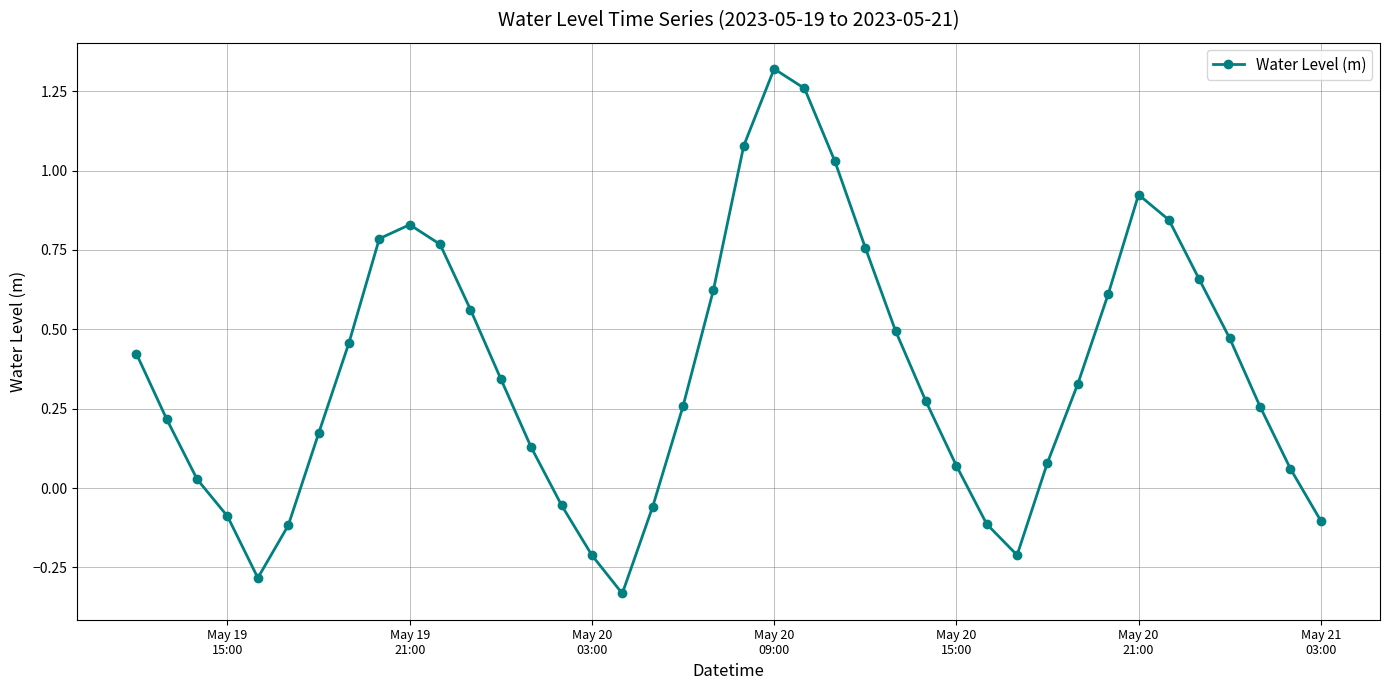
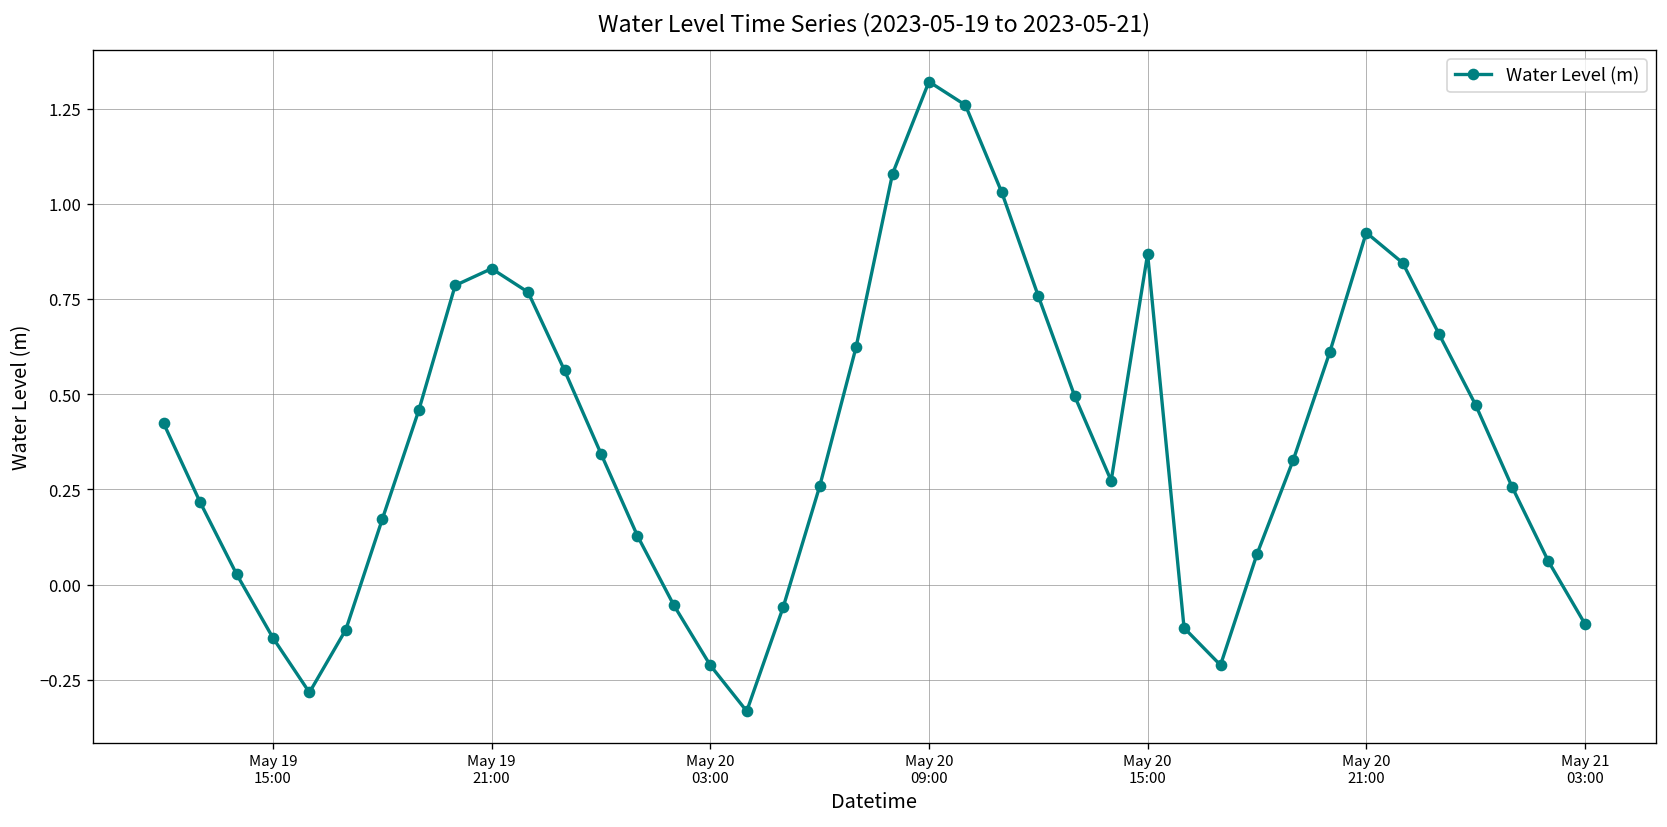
  {
-   "May 19 15:00": -0.09,
+   "May 19 15:00": -0.14,
    "May 19 21:00": 0.83,
    "May 20 03:00": -0.21,
    "May 20 09:00": 1.32,
-   "May 20 15:00": 0.07,
+   "May 20 15:00": 0.87,
    "May 20 21:00": 0.92,
    "May 21 03:00": -0.10
  }
